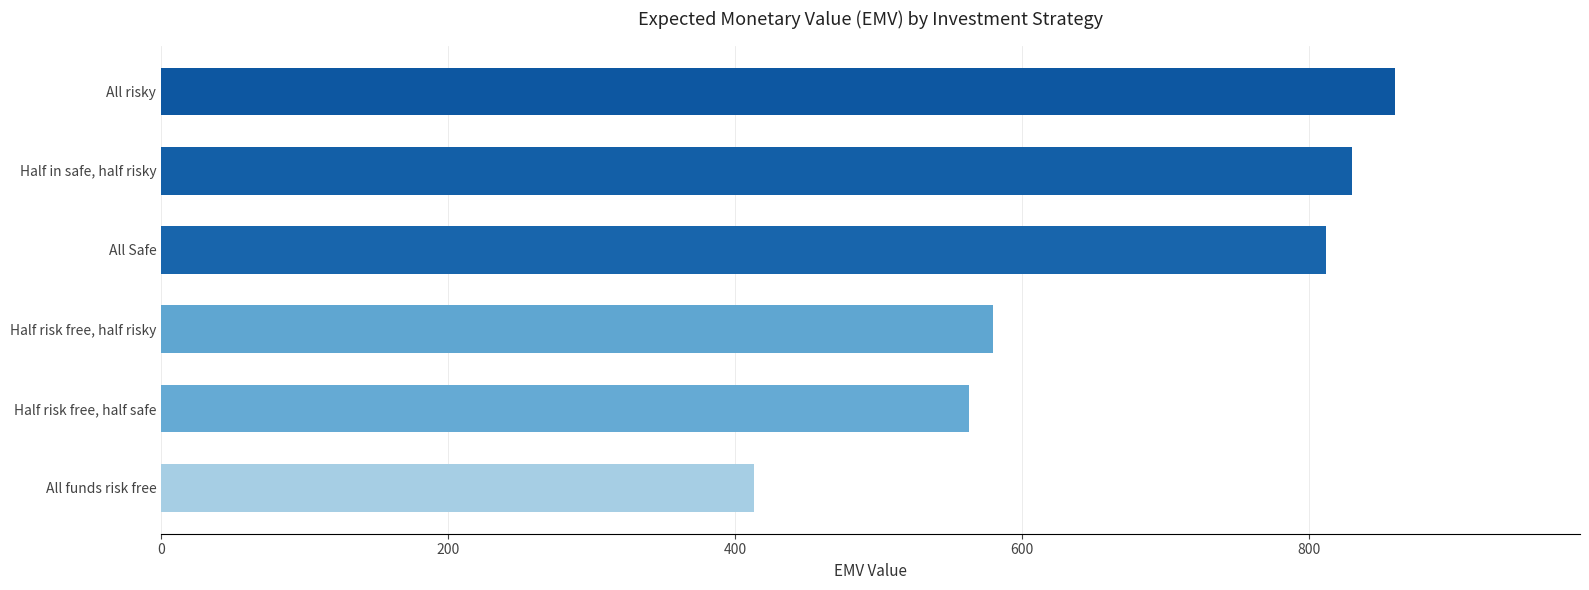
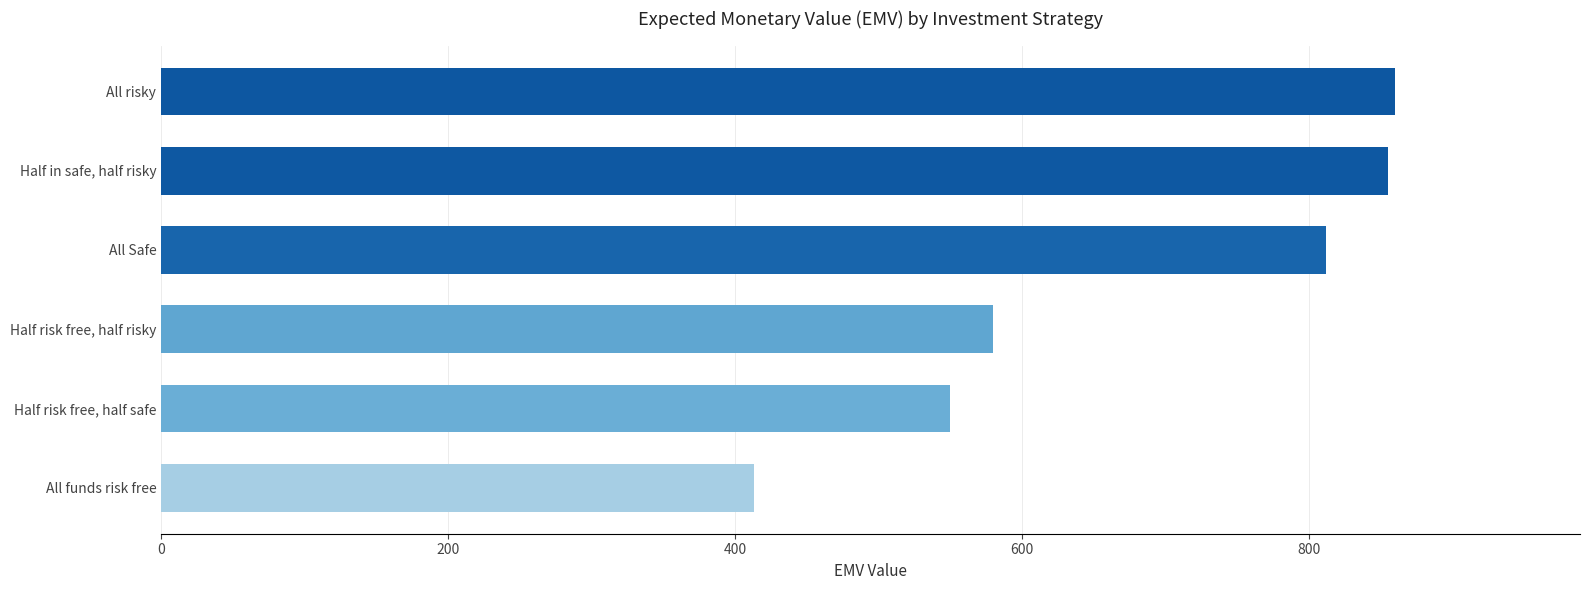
  {
    "All risky": 860,
-   "Half in safe, half risky": 830,
+   "Half in safe, half risky": 855,
    "All Safe": 812,
    "Half risk free, half risky": 580,
-   "Half risk free, half safe": 563,
+   "Half risk free, half safe": 550,
    "All funds risk free": 413
  }
